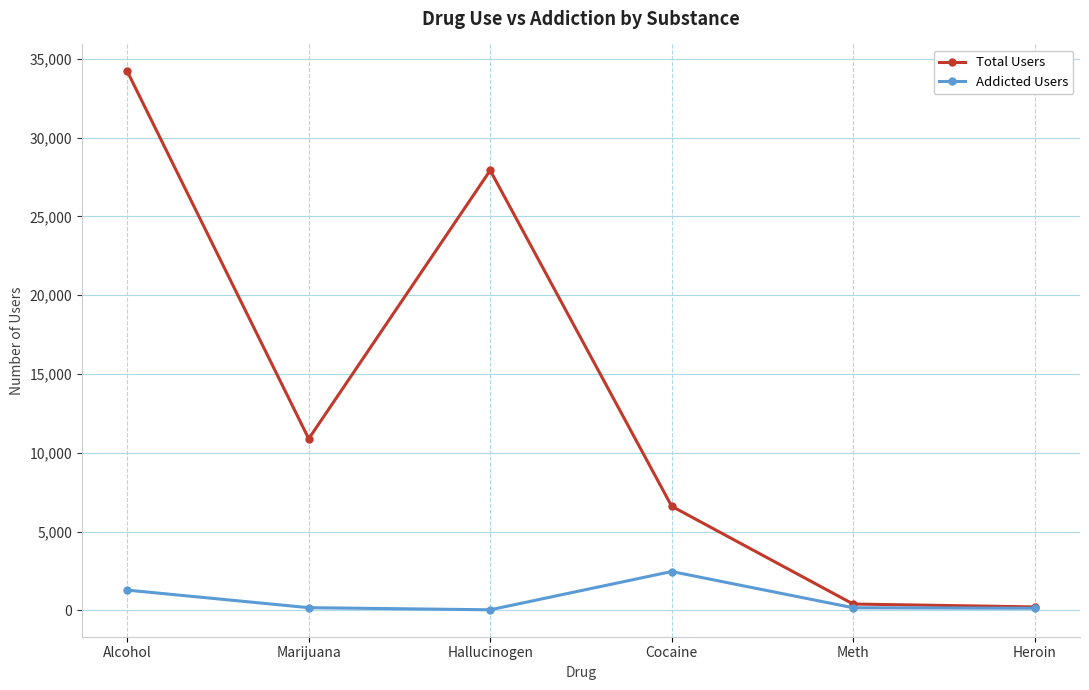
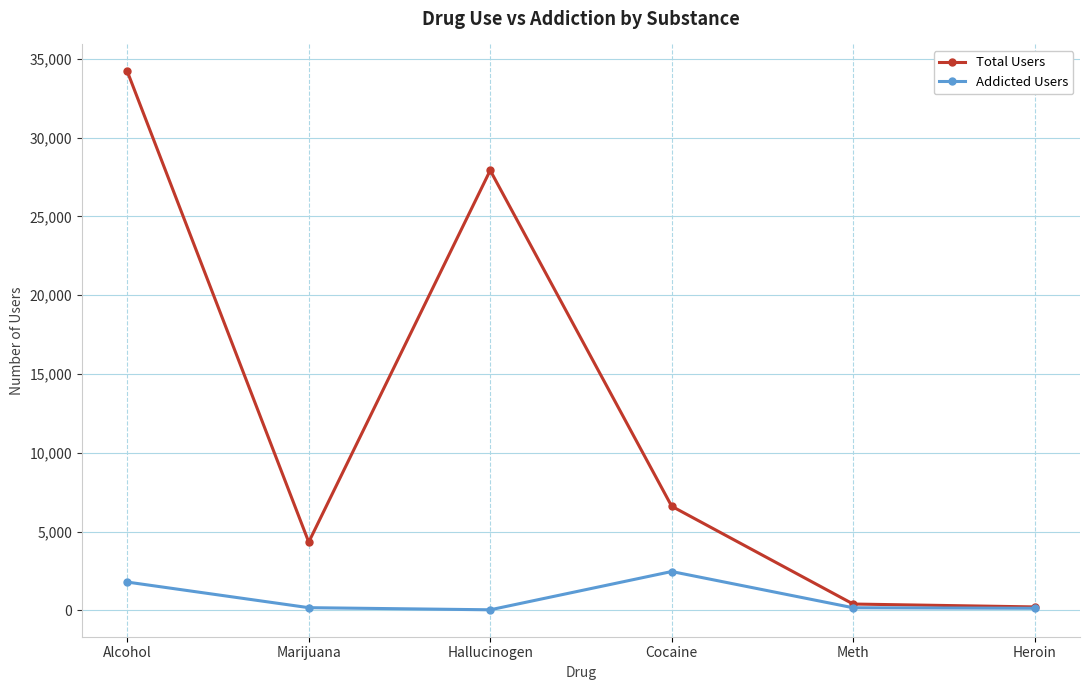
  {
    "Total Users": {
      "Alcohol": "34,200",
-     "Marijuana": "10,900",
+     "Marijuana": "4,300",
      "Hallucinogen": "27,900",
      "Cocaine": "6,600",
      "Meth": "400"
    },
    "Addicted Users": {
-     "Alcohol": "1,300",
+     "Alcohol": "1,800",
      "Marijuana": "200",
      "Hallucinogen": "0",
      "Cocaine": "2,500",
      "Meth": "200"
    }
  }
